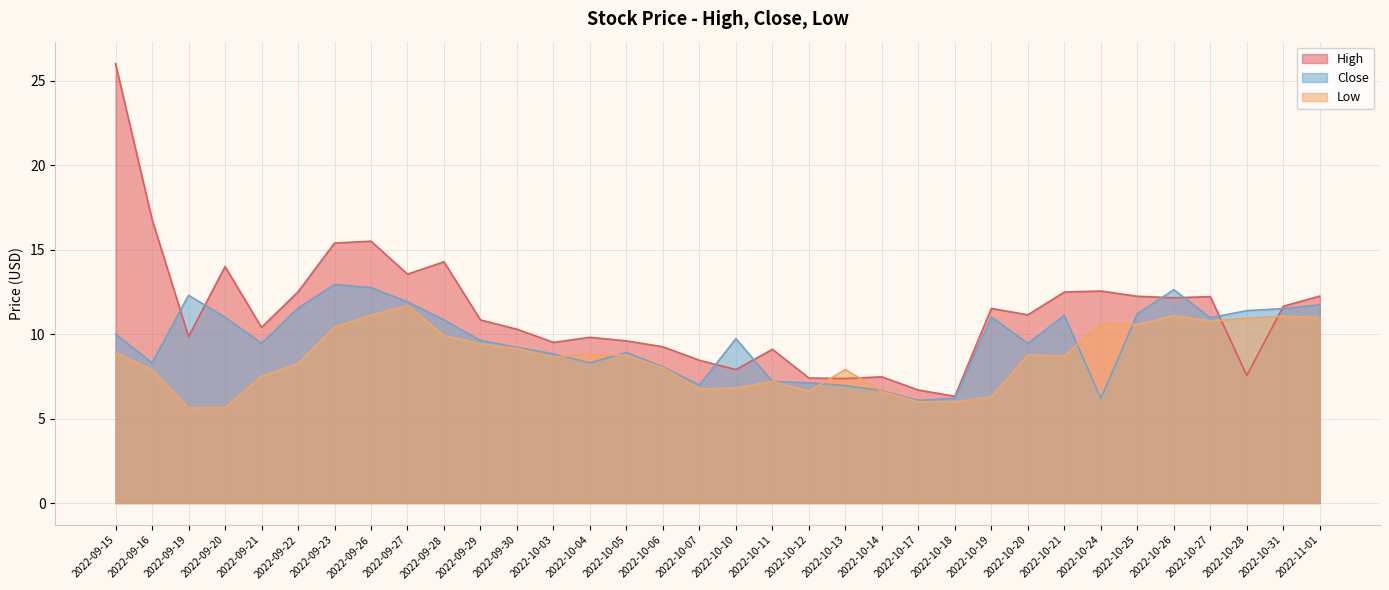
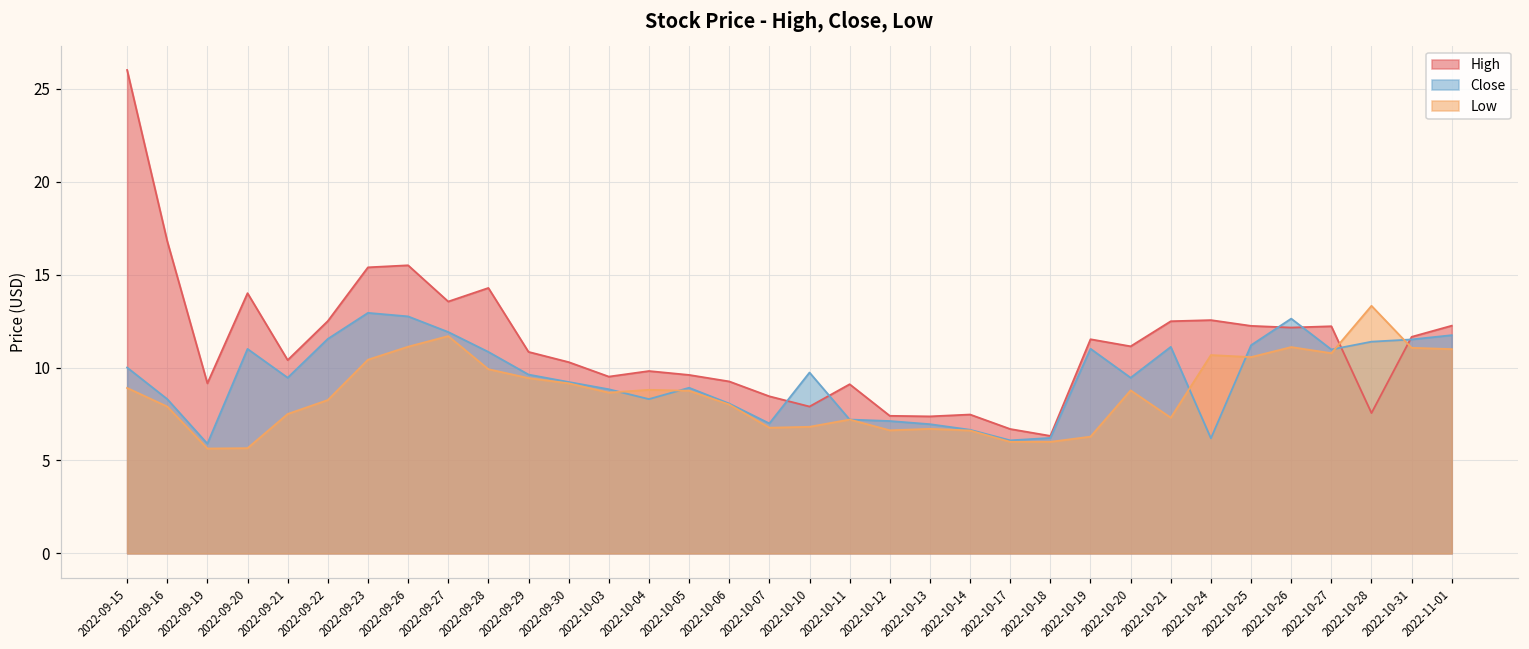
  {
    "High": {
      "2022-09-15": 26.0,
      "2022-09-16": 16.8,
-     "2022-09-19": 9.9,
+     "2022-09-19": 9.2,
      "2022-09-20": 14.0,
      "2022-09-21": 10.4,
      "2022-09-22": 12.5,
      "2022-09-23": 15.4,
      "2022-09-26": 15.5,
      "2022-09-27": 13.6,
      "2022-09-28": 14.3,
      "2022-09-29": 10.8,
      "2022-09-30": 10.3,
      "2022-10-03": 9.5,
      "2022-10-04": 9.8,
      "2022-10-05": 9.6,
      "2022-10-06": 9.3,
      "2022-10-07": 8.5,
      "2022-10-10": 7.9,
      "2022-10-11": 9.1,
      "2022-10-12": 7.4,
      "2022-10-13": 7.4,
      "2022-10-14": 7.5,
      "2022-10-17": 6.7,
      "2022-10-19": 11.5,
      "2022-10-20": 11.1,
      "2022-10-21": 12.5,
      "2022-10-24": 12.6,
      "2022-10-25": 12.2,
      "2022-10-26": 12.2,
      "2022-10-27": 12.2,
      "2022-10-28": 7.6,
      "2022-11-01": 12.3
    },
    "Close": {
      "2022-09-15": 10.0,
      "2022-09-16": 8.3,
-     "2022-09-19": 12.3,
+     "2022-09-19": 5.9,
      "2022-09-20": 11.0,
      "2022-09-21": 9.5,
      "2022-09-22": 11.5,
      "2022-09-23": 12.9,
      "2022-09-26": 12.8,
      "2022-09-27": 11.9,
      "2022-09-28": 10.8,
      "2022-09-29": 9.6,
      "2022-10-03": 8.8,
      "2022-10-04": 8.3,
      "2022-10-05": 8.9,
      "2022-10-07": 7.0,
      "2022-10-10": 9.7,
      "2022-10-12": 7.1,
      "2022-10-13": 7.0,
      "2022-10-19": 11.0,
      "2022-10-20": 9.5,
      "2022-10-21": 11.1,
      "2022-10-24": 6.2,
      "2022-10-25": 11.2,
      "2022-10-26": 12.6,
      "2022-10-27": 11.0,
      "2022-10-28": 11.4,
      "2022-11-01": 11.7
    },
    "Low": {
      "2022-09-15": 8.9,
      "2022-09-16": 7.9,
      "2022-09-19": 5.6,
      "2022-09-20": 5.7,
      "2022-09-21": 7.5,
      "2022-09-22": 8.3,
      "2022-09-23": 10.4,
      "2022-09-26": 11.1,
      "2022-09-27": 11.7,
      "2022-09-28": 9.9,
      "2022-09-29": 9.4,
      "2022-10-03": 8.7,
      "2022-10-04": 8.8,
      "2022-10-05": 8.8,
      "2022-10-07": 6.8,
      "2022-10-10": 6.8,
      "2022-10-12": 6.6,
-     "2022-10-13": 7.9,
+     "2022-10-13": 6.7,
      "2022-10-18": 6.0,
      "2022-10-19": 6.3,
      "2022-10-20": 8.8,
-     "2022-10-21": 8.7,
+     "2022-10-21": 7.3,
      "2022-10-24": 10.7,
      "2022-10-25": 10.6,
      "2022-10-26": 11.1,
      "2022-10-27": 10.8,
-     "2022-10-28": 11.0,
+     "2022-10-28": 13.3,
      "2022-10-31": 11.1,
      "2022-11-01": 11.0
    }
  }
